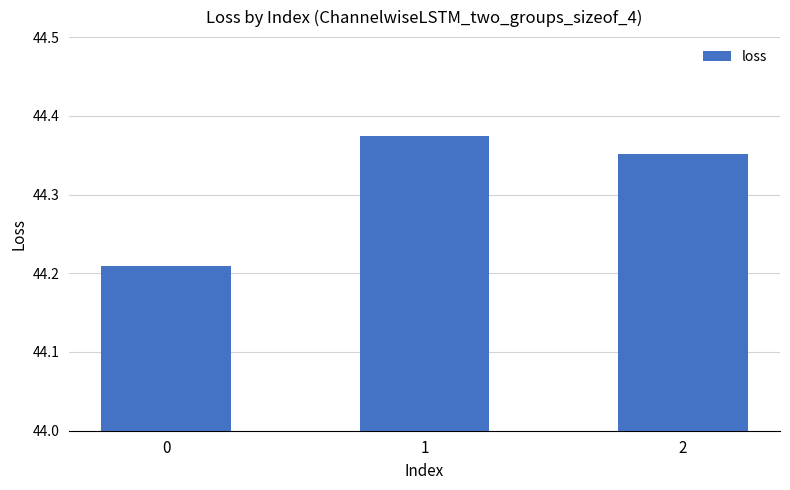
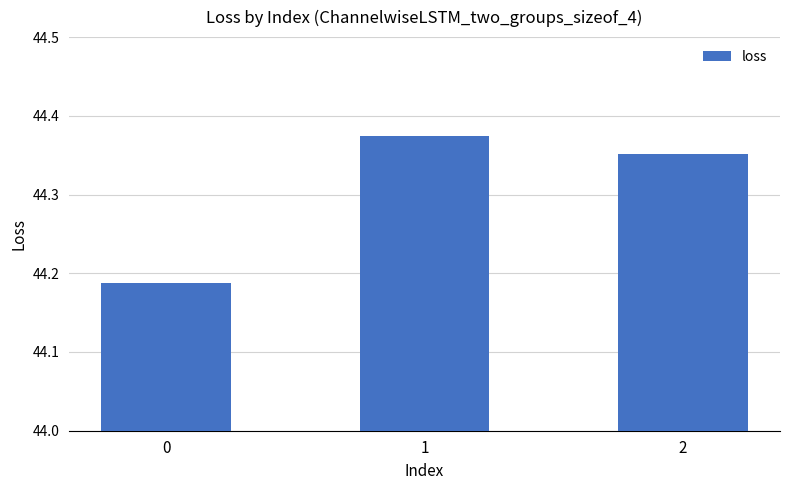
  {
-   "0": 44.21,
+   "0": 44.19,
    "1": 44.37,
    "2": 44.35
  }
